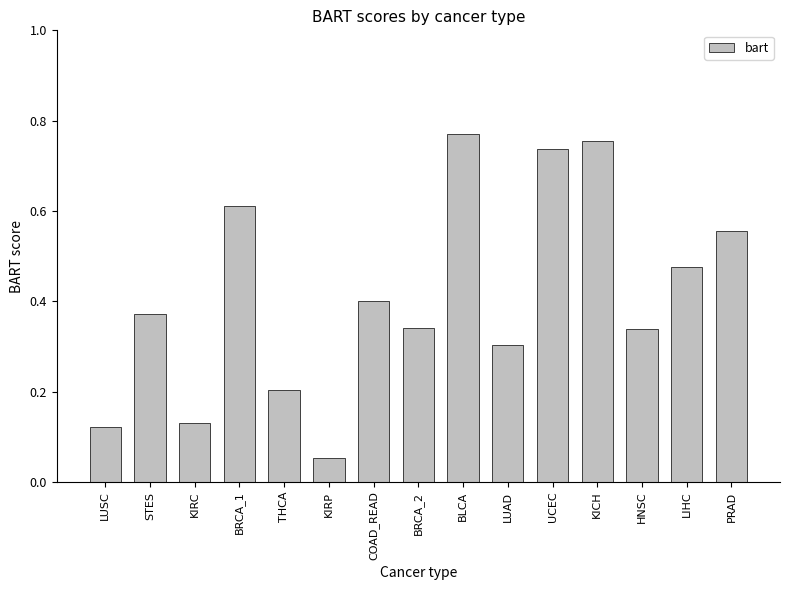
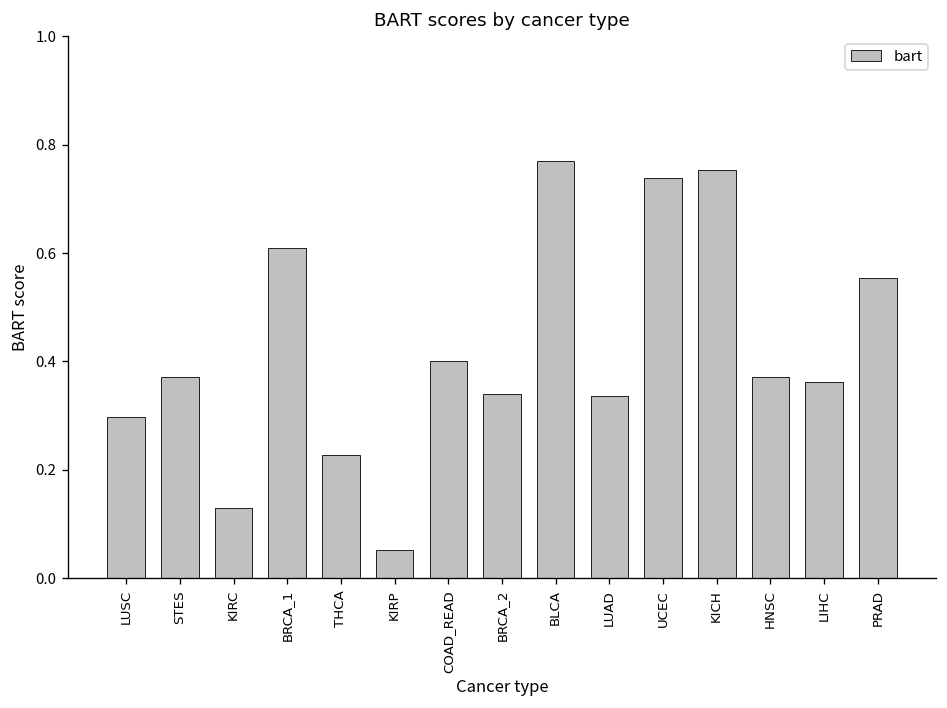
  {
-   "LUSC": 0.12,
+   "LUSC": 0.30,
    "STES": 0.37,
    "KIRC": 0.13,
    "BRCA_1": 0.61,
-   "THCA": 0.20,
+   "THCA": 0.23,
    "KIRP": 0.05,
    "COAD_READ": 0.40,
    "BRCA_2": 0.34,
    "BLCA": 0.77,
-   "LUAD": 0.30,
+   "LUAD": 0.34,
    "UCEC": 0.74,
    "KICH": 0.75,
-   "HNSC": 0.34,
-   "LIHC": 0.48,
+   "HNSC": 0.37,
+   "LIHC": 0.36,
    "PRAD": 0.56
  }
